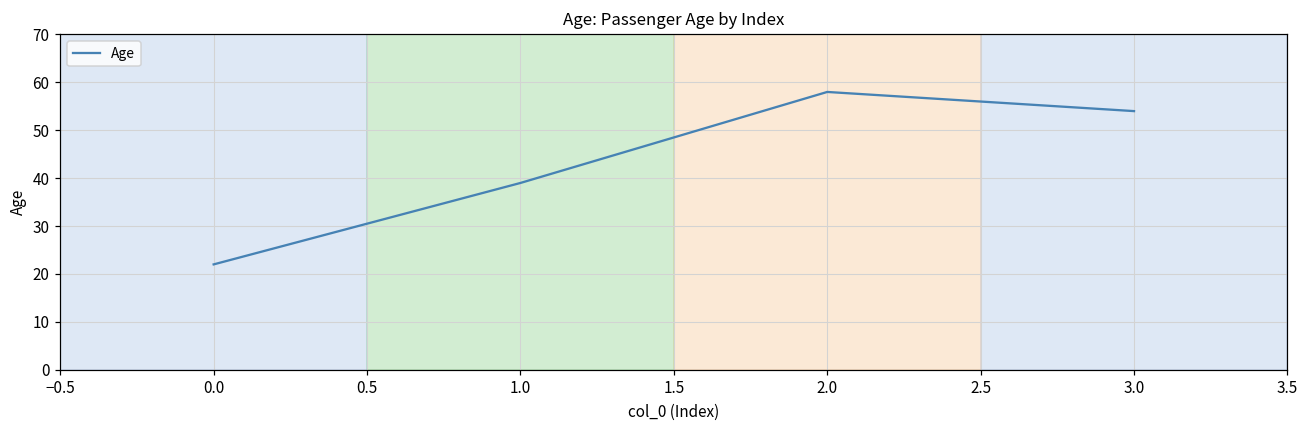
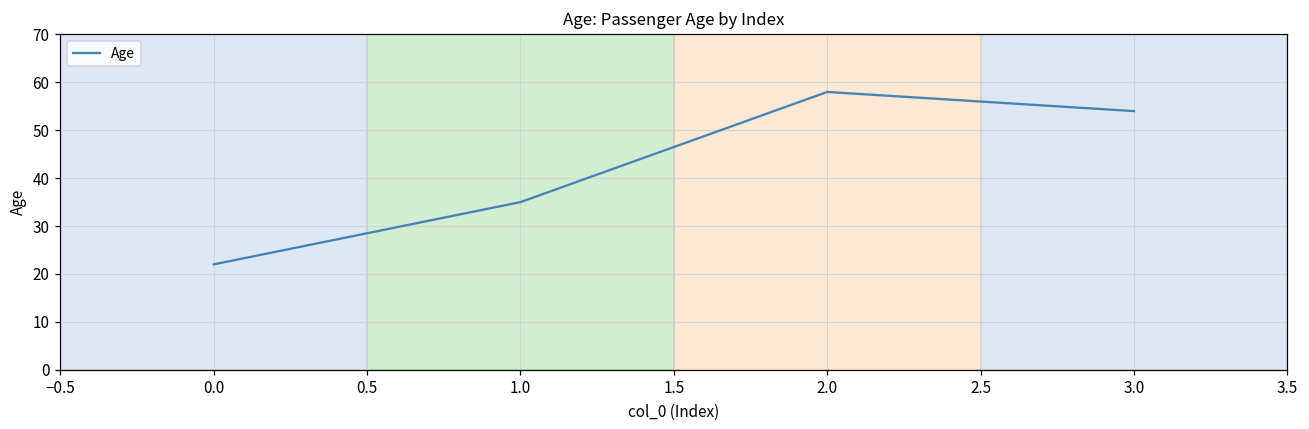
  {
    "0.0": 22,
-   "1.0": 39,
+   "1.0": 35,
    "2.0": 58,
    "3.0": 54
  }
